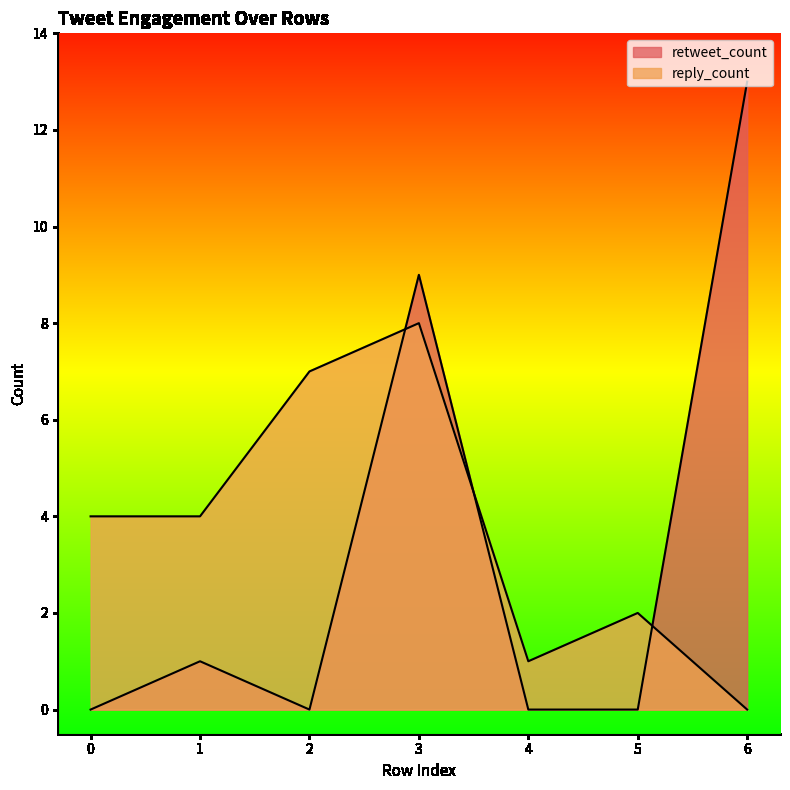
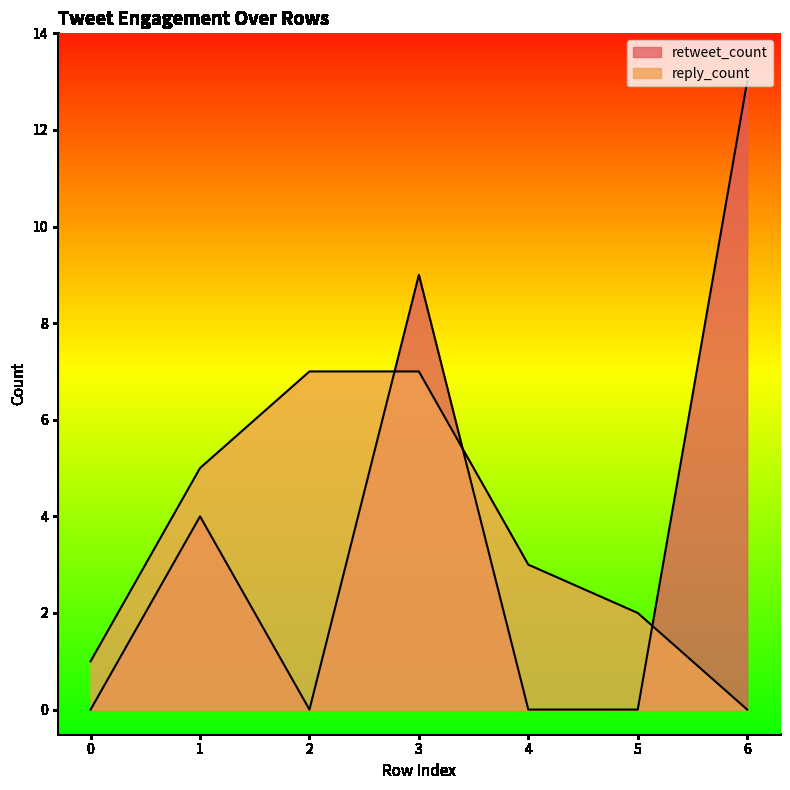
  {
    "retweet_count": {
      "0": 0,
-     "1": 1,
+     "1": 4,
      "2": 0,
      "3": 9,
      "4": 0,
      "5": 0
    },
    "reply_count": {
-     "0": 4,
-     "1": 4,
+     "0": 1,
+     "1": 5,
      "2": 7,
-     "3": 8,
-     "4": 1,
+     "3": 7,
+     "4": 3,
      "5": 2,
      "6": 0
    }
  }
